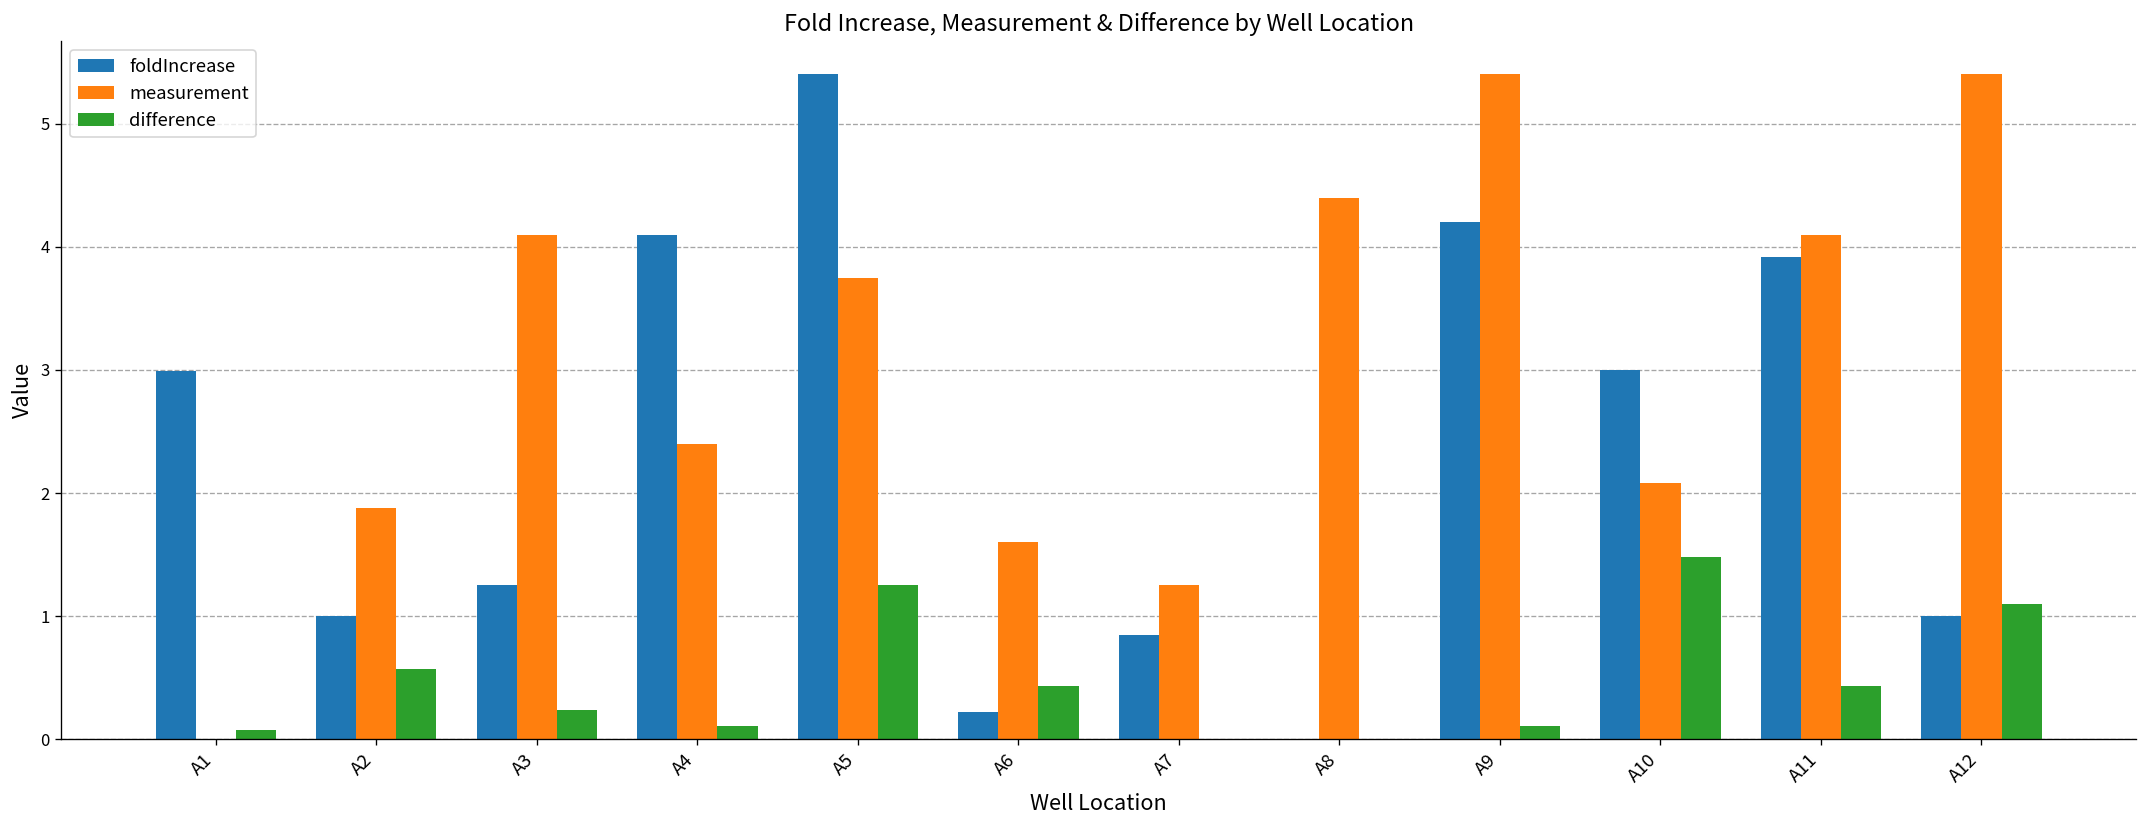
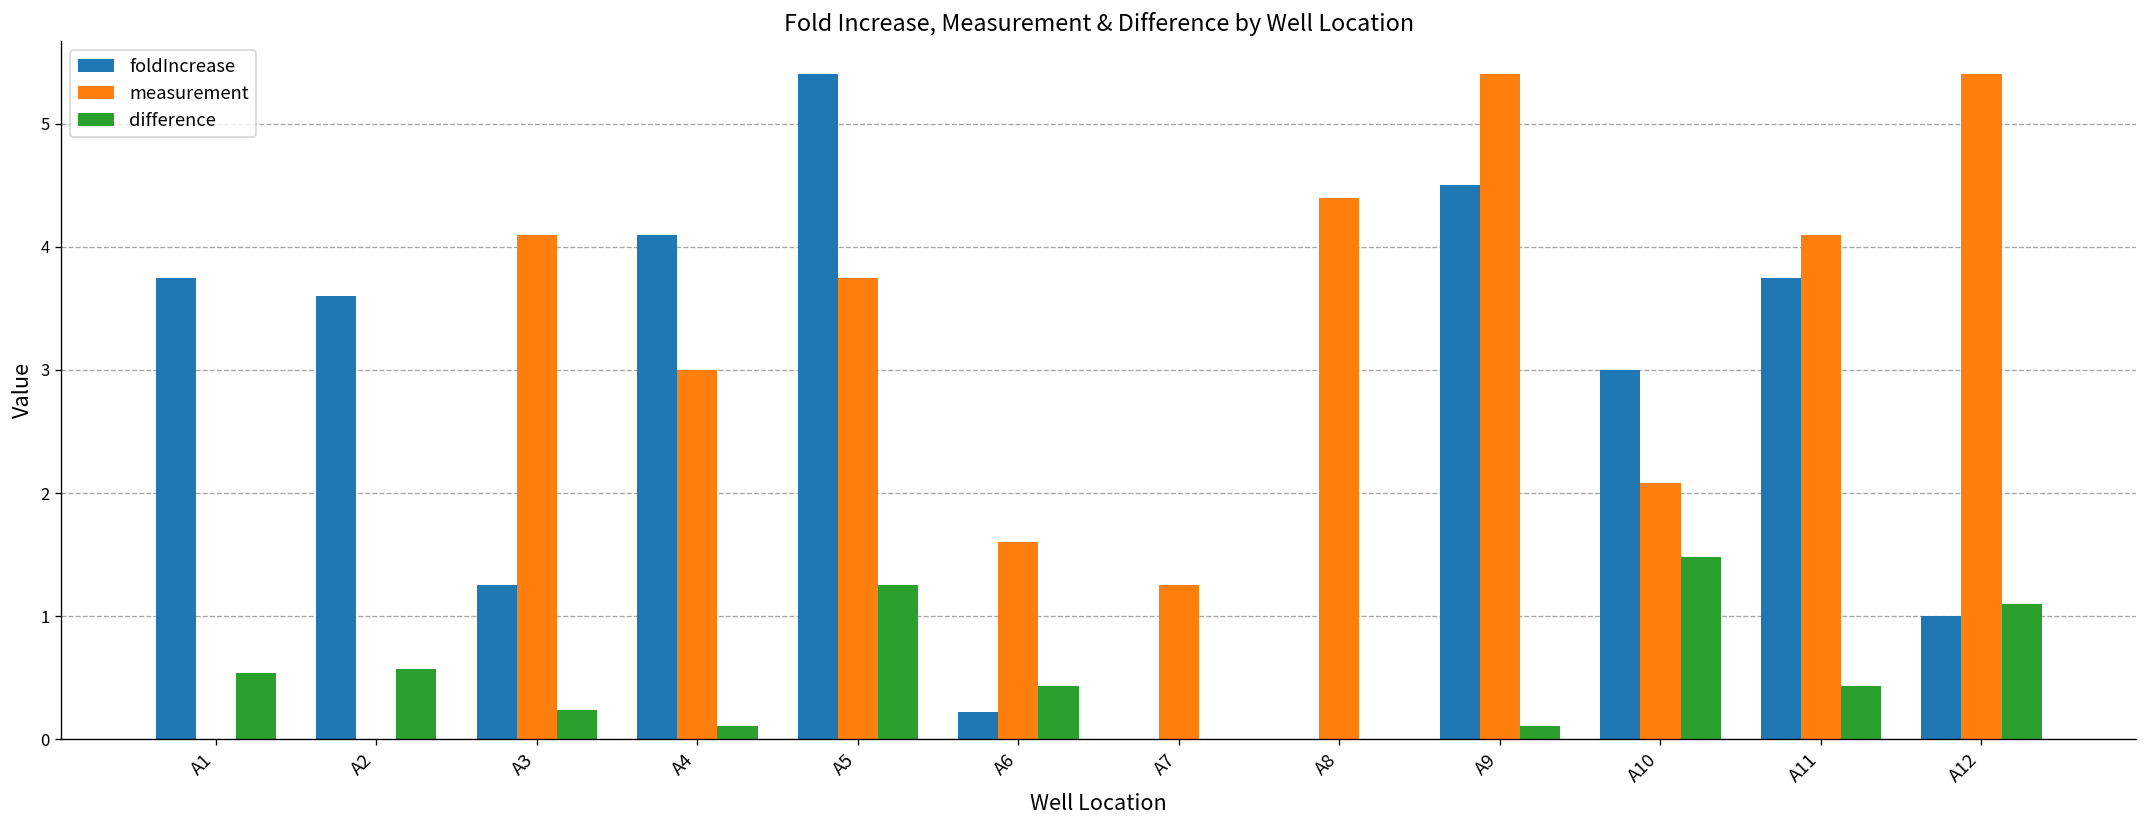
  {
    "foldIncrease": {
-     "A1": 2.99,
-     "A2": 1.0,
+     "A1": 3.75,
+     "A2": 3.6,
      "A3": 1.25,
      "A4": 4.10,
      "A5": 5.40,
      "A6": 0.22,
-     "A7": 0.85,
-     "A9": 4.2,
+     "A7": 0.00,
+     "A9": 4.5,
      "A10": 3.00,
-     "A11": 3.92,
+     "A11": 3.75,
      "A12": 1.00
    },
    "measurement": {
-     "A2": 1.88,
+     "A2": 0.00,
      "A3": 4.10,
-     "A4": 2.4,
+     "A4": 3.0,
      "A5": 3.75,
      "A6": 1.60,
      "A7": 1.25,
      "A8": 4.40,
      "A9": 5.40,
      "A10": 2.08,
      "A11": 4.10,
      "A12": 5.40
    },
    "difference": {
-     "A1": 0.08,
+     "A1": 0.54,
      "A2": 0.57,
      "A3": 0.24,
      "A4": 0.11,
      "A5": 1.25,
      "A6": 0.44,
      "A9": 0.11,
      "A10": 1.48,
      "A11": 0.44,
      "A12": 1.10
    }
  }
